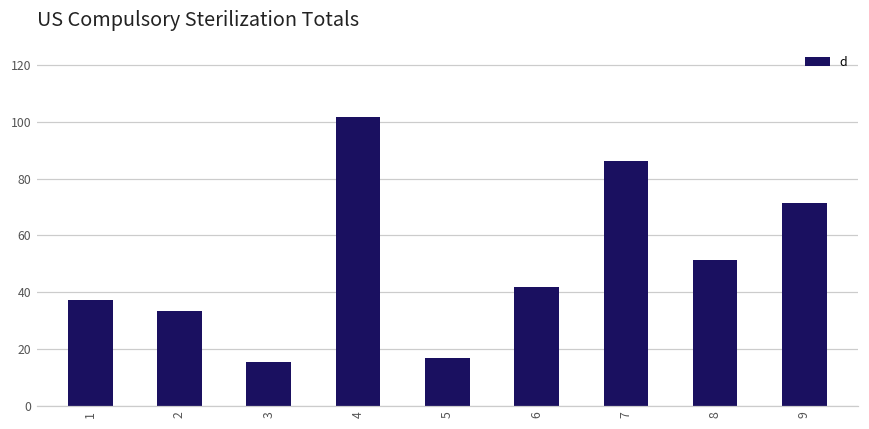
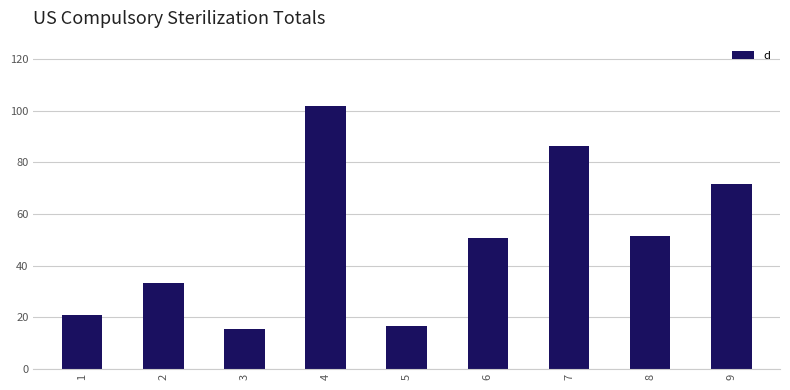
  {
-   "1": 37,
+   "1": 21,
    "2": 33,
    "3": 16,
    "4": 102,
    "5": 17,
-   "6": 42,
+   "6": 51,
    "7": 86,
    "8": 51,
    "9": 71
  }
